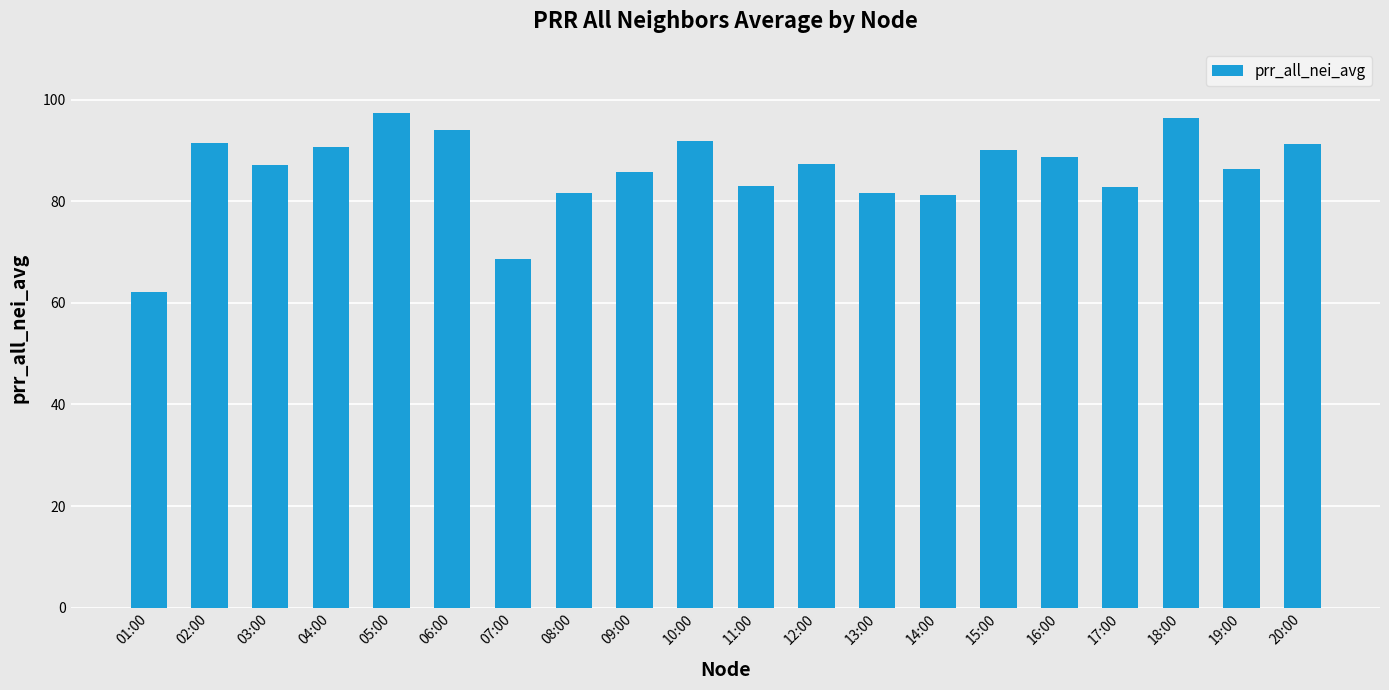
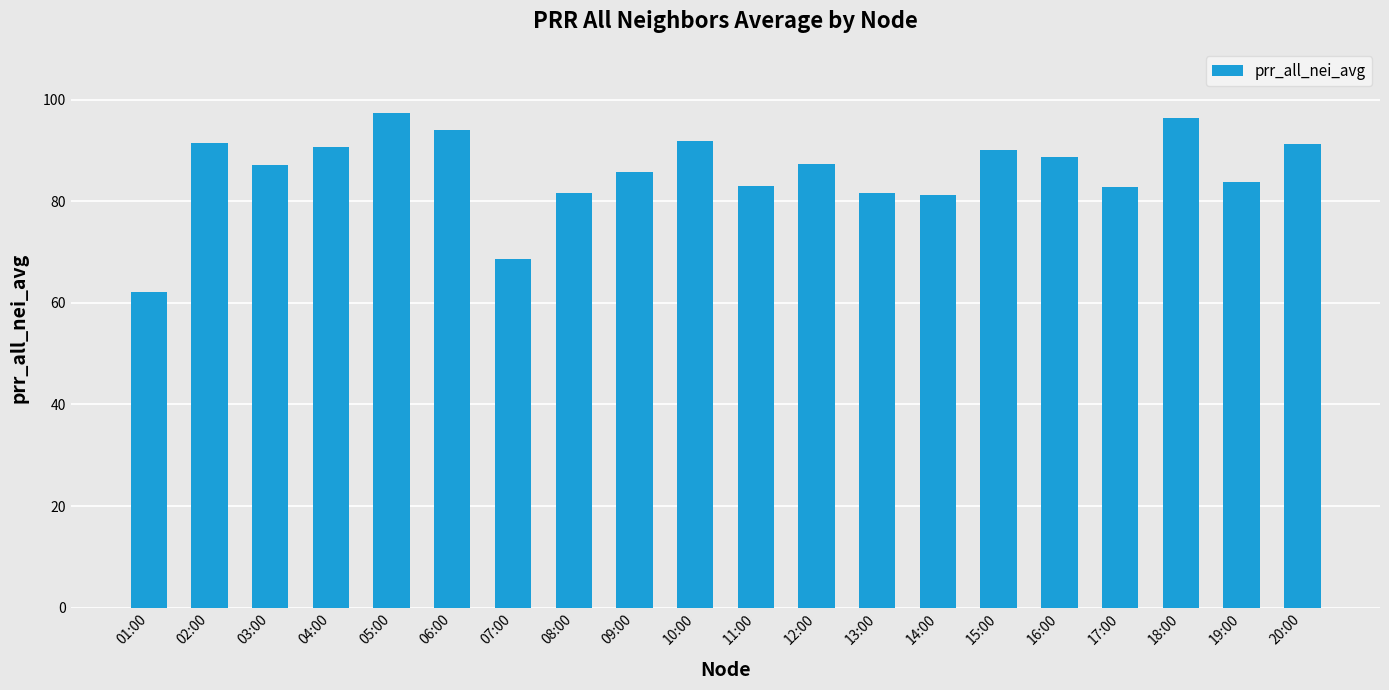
  {
    "01:00": 62,
    "02:00": 92,
    "03:00": 87,
    "04:00": 91,
    "05:00": 97,
    "06:00": 94,
    "07:00": 69,
    "08:00": 82,
    "09:00": 86,
    "10:00": 92,
    "11:00": 83,
    "12:00": 87,
    "13:00": 82,
    "14:00": 81,
    "15:00": 90,
    "16:00": 89,
    "17:00": 83,
    "18:00": 96,
-   "19:00": 86,
+   "19:00": 84,
    "20:00": 91
  }
